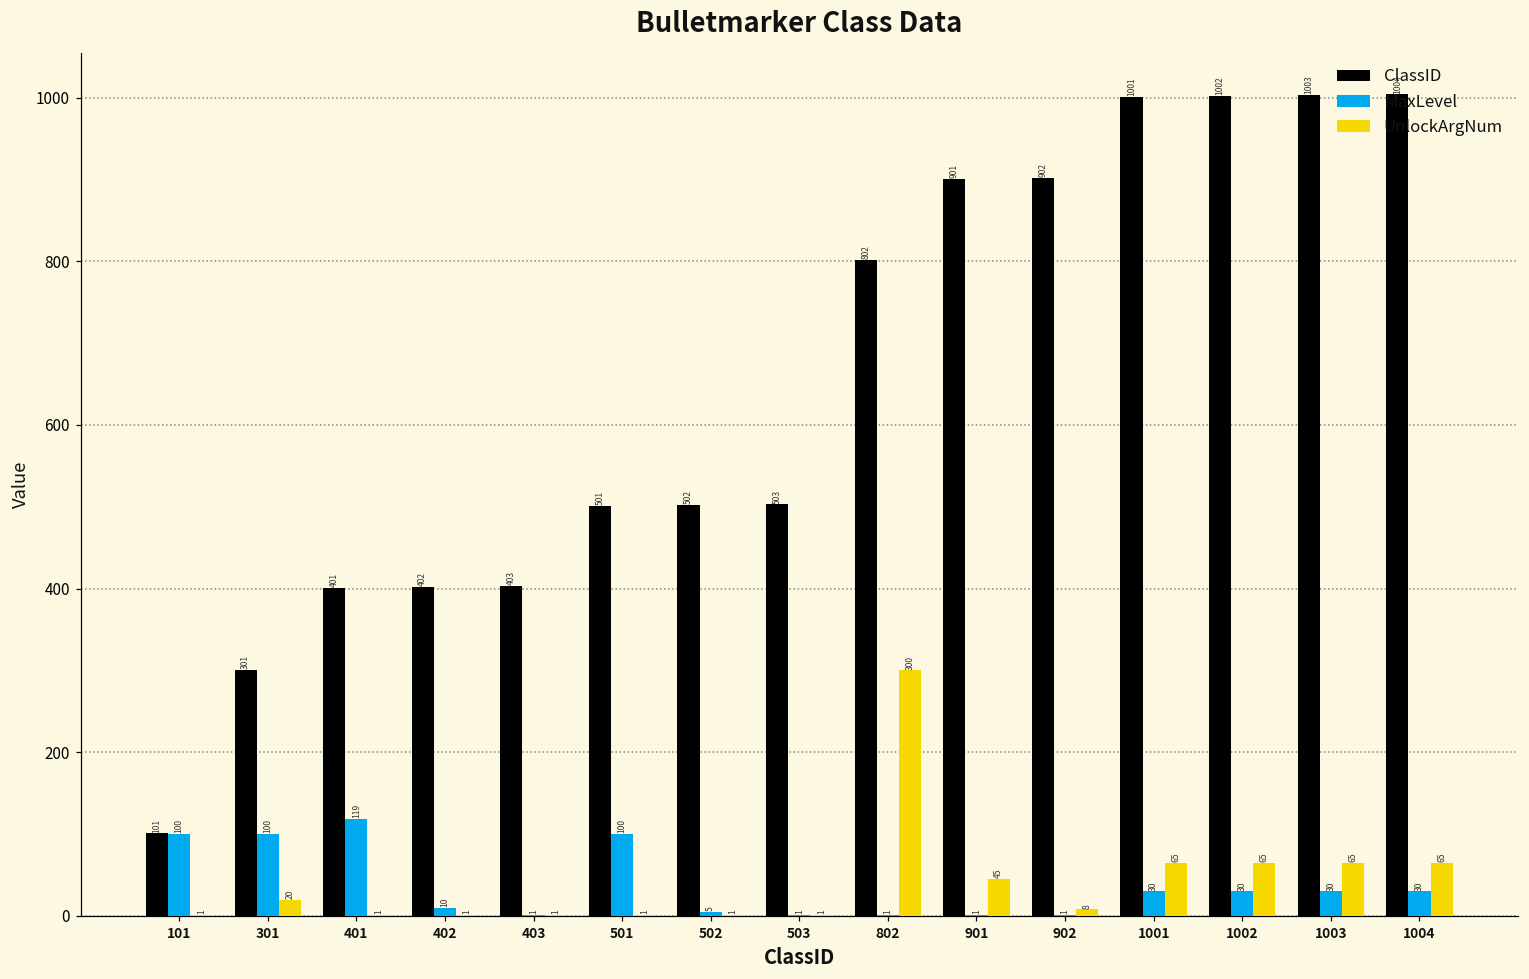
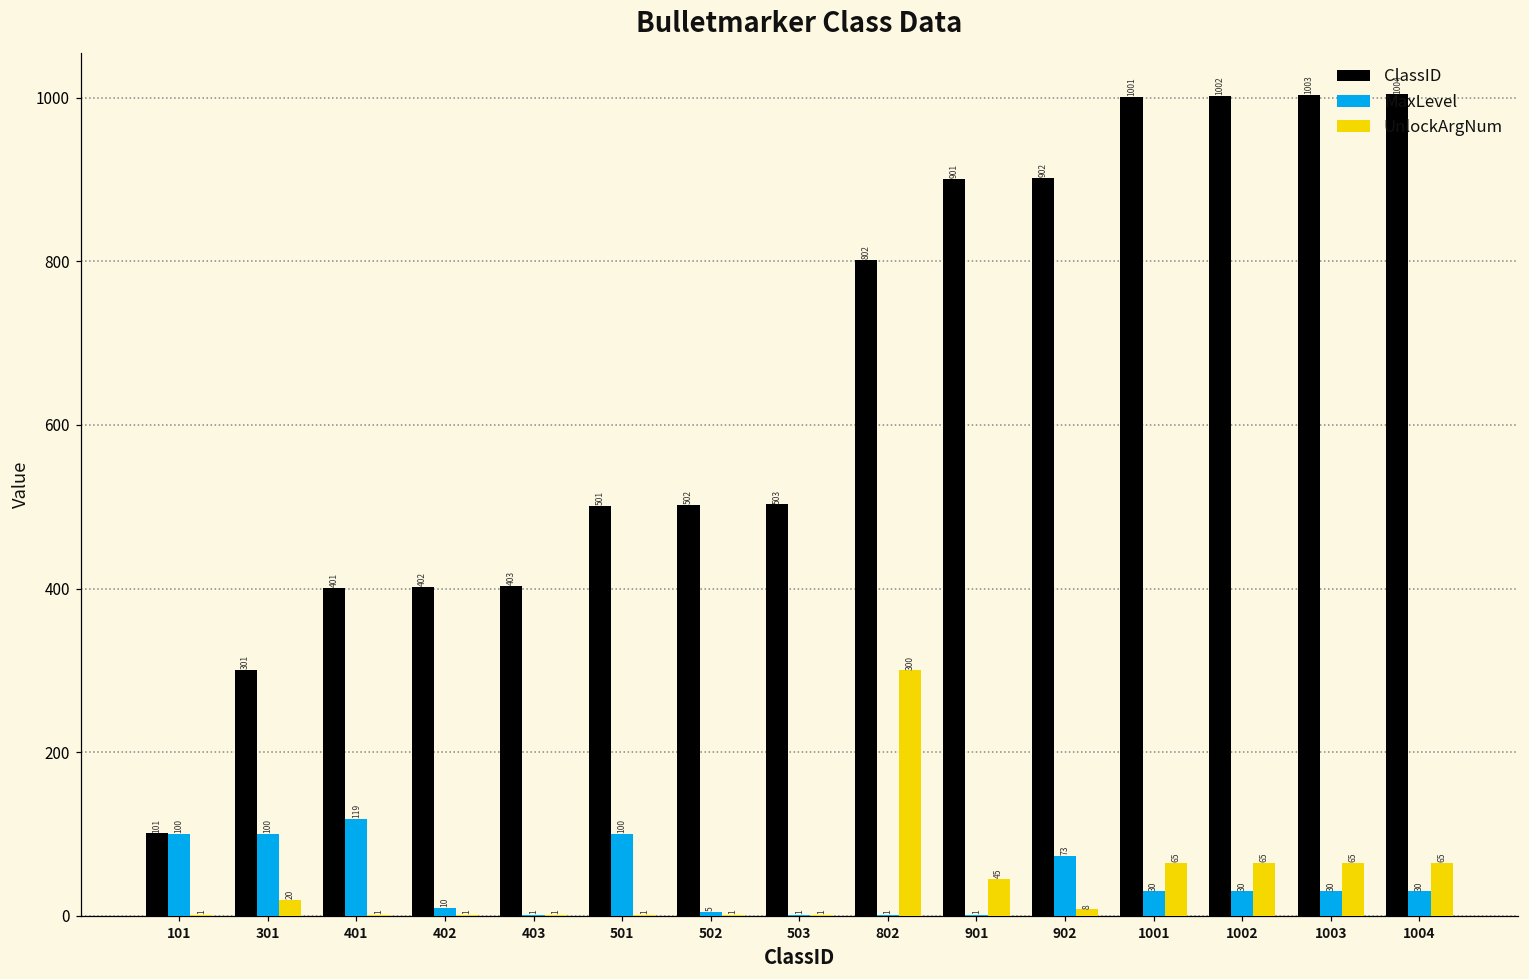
  {
    "ClassID": {
      "101": 101,
      "301": 301,
      "401": 401,
      "402": 402,
      "403": 403,
      "501": 501,
      "502": 502,
      "503": 503,
      "802": 802,
      "901": 901,
      "902": 902,
      "1001": 1001,
      "1002": 1002,
      "1003": 1003,
      "1004": 1004
    },
    "MaxLevel": {
      "101": 100,
      "301": 100,
      "401": 119,
      "402": 10,
      "403": 1,
      "501": 100,
      "502": 5,
      "503": 1,
      "802": 1,
      "901": 1,
-     "902": 1,
+     "902": 73,
      "1001": 30,
      "1002": 30,
      "1003": 30,
      "1004": 30
    },
    "UnlockArgNum": {
      "101": 1,
      "301": 20,
      "401": 1,
      "402": 1,
      "403": 1,
      "501": 1,
      "502": 1,
      "503": 1,
      "802": 300,
      "901": 45,
      "902": 8,
      "1001": 65,
      "1002": 65,
      "1003": 65,
      "1004": 65
    }
  }
